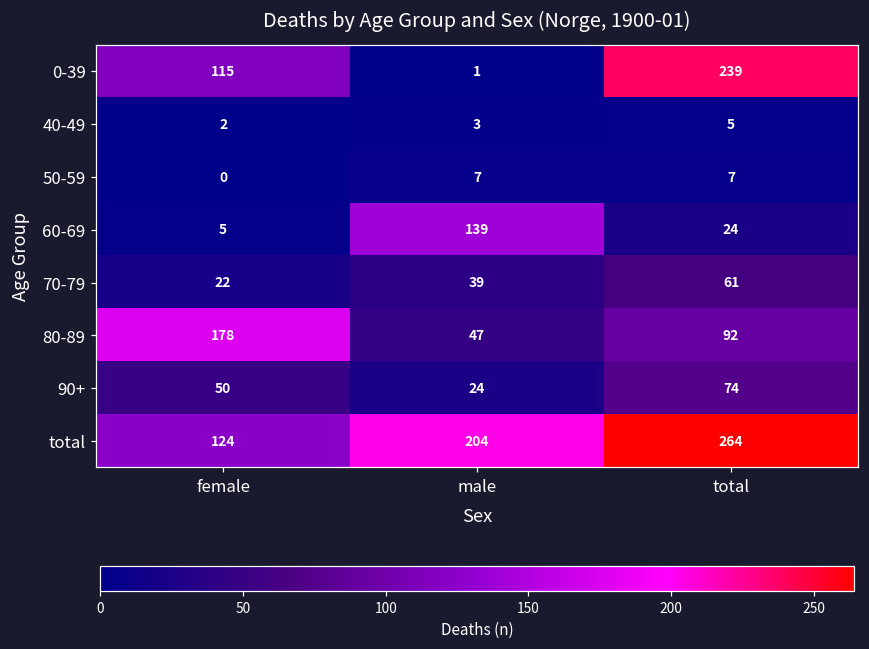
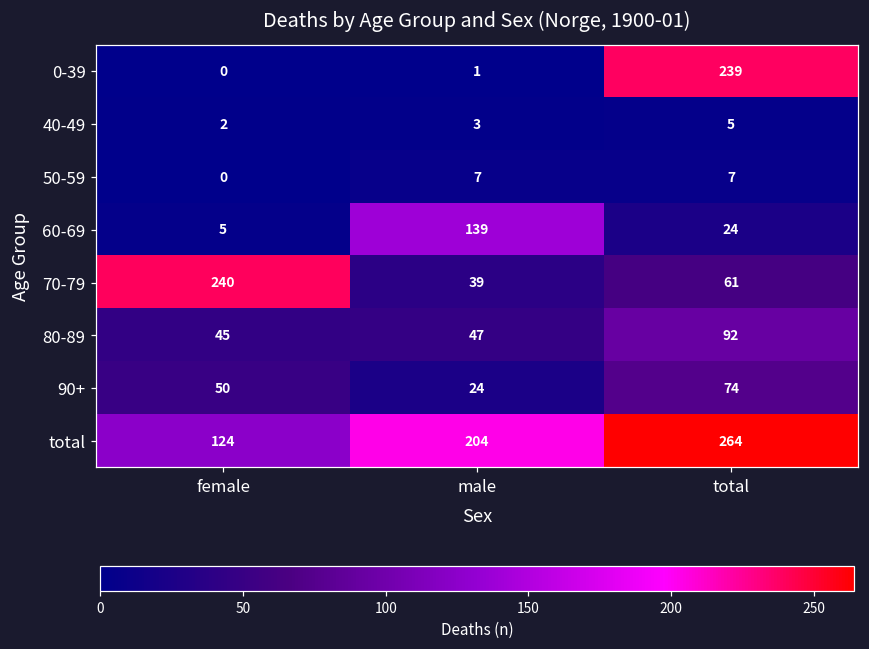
  {
    "0-39": {
-     "female": 115,
+     "female": 0,
      "male": 1,
      "total": 239
    },
    "40-49": {
      "female": 2,
      "male": 3,
      "total": 5
    },
    "50-59": {
      "female": 0,
      "male": 7,
      "total": 7
    },
    "60-69": {
      "female": 5,
      "male": 139,
      "total": 24
    },
    "70-79": {
-     "female": 22,
+     "female": 240,
      "male": 39,
      "total": 61
    },
    "80-89": {
-     "female": 178,
+     "female": 45,
      "male": 47,
      "total": 92
    },
    "90+": {
      "female": 50,
      "male": 24,
      "total": 74
    },
    "total": {
      "female": 124,
      "male": 204,
      "total": 264
    }
  }
